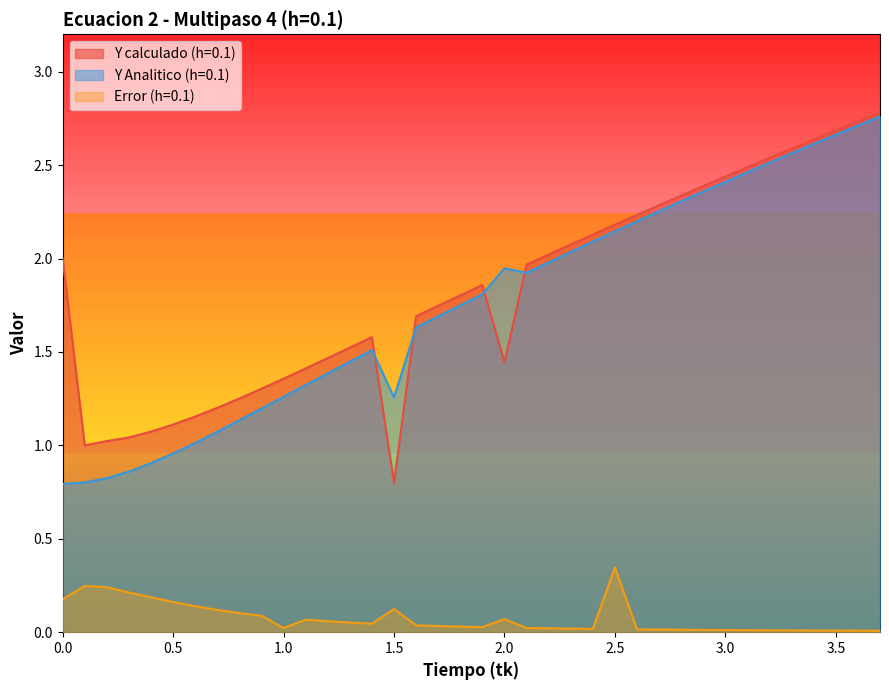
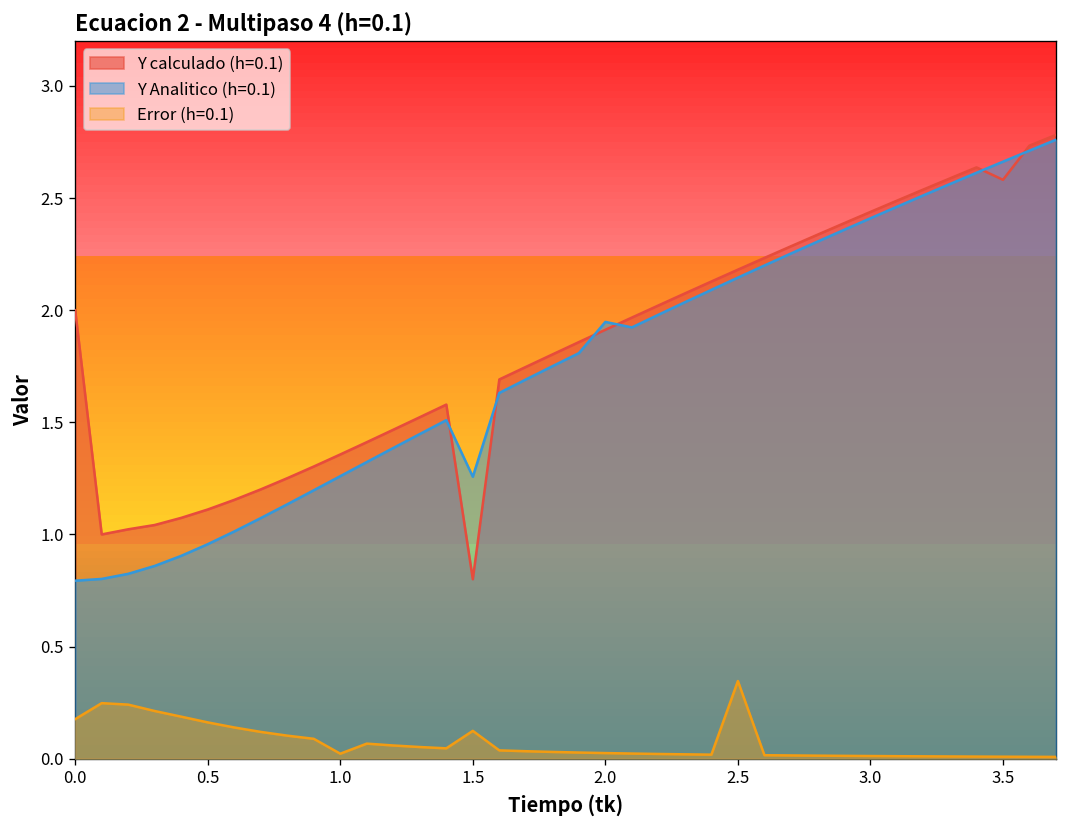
  {
    "Y calculado (h=0.1)": {
      "0.0": 2.00,
      "0.5": 1.11,
      "1.0": 1.36,
      "1.5": 0.80,
-     "2.0": 1.44,
+     "2.0": 1.91,
      "2.5": 2.18,
      "3.0": 2.44,
-     "3.5": 2.69
+     "3.5": 2.58
    },
    "Y Analitico (h=0.1)": {
      "0.0": 0.79,
      "0.5": 0.96,
      "1.0": 1.26,
      "1.5": 1.26,
      "2.0": 1.95,
      "2.5": 2.15,
      "3.0": 2.41,
      "3.5": 2.66
    },
    "Error (h=0.1)": {
      "0.0": 0.18,
      "0.5": 0.16,
      "1.0": 0.02,
      "1.5": 0.12,
-     "2.0": 0.07,
+     "2.0": 0.02,
      "2.5": 0.35,
      "3.0": 0.01,
      "3.5": 0.01
    }
  }
